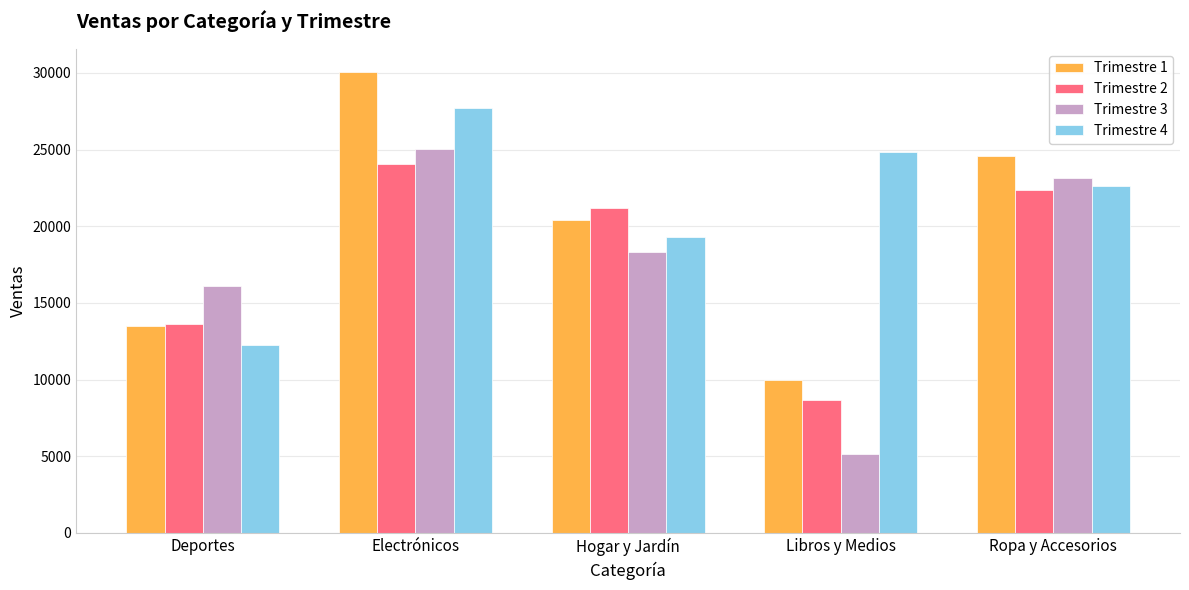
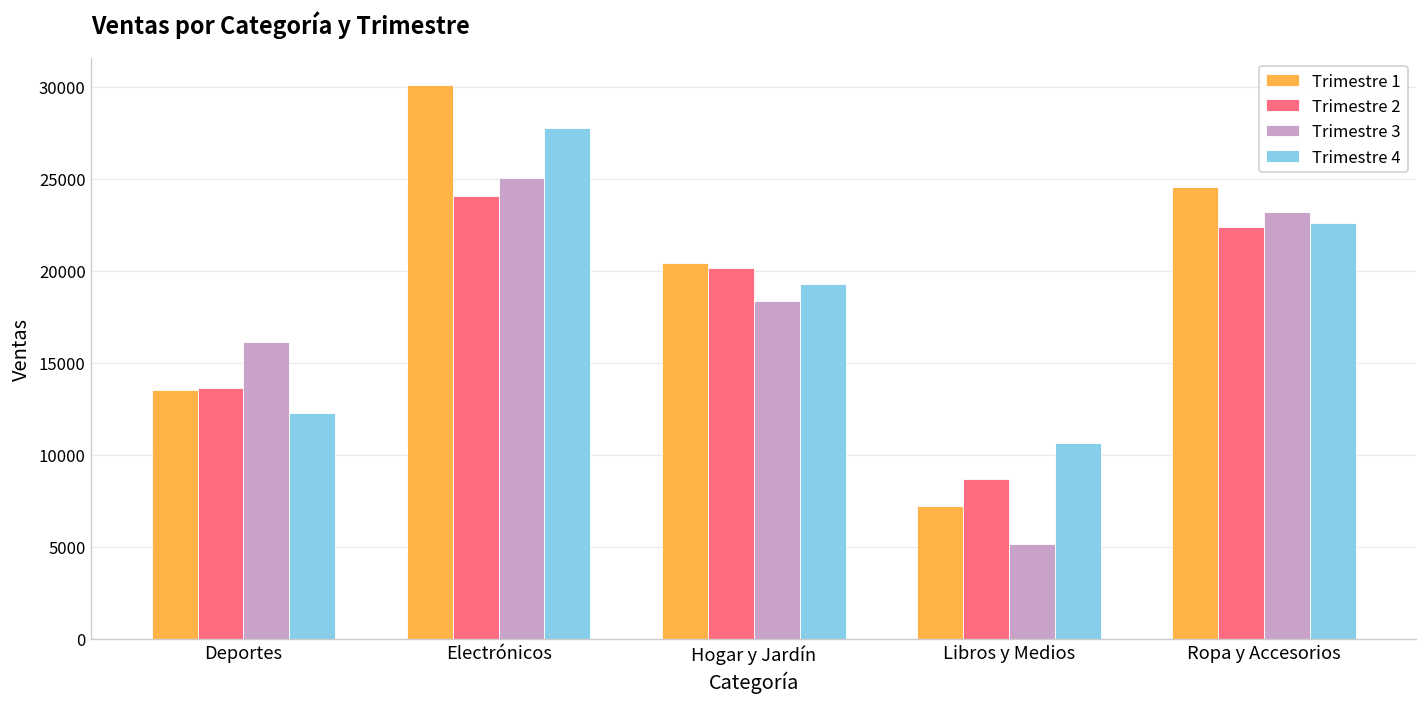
  {
    "Trimestre 1": {
      "Deportes": 13500,
      "Electrónicos": 30100,
      "Hogar y Jardín": 20400,
-     "Libros y Medios": 10000,
+     "Libros y Medios": 7200,
      "Ropa y Accesorios": 24600
    },
    "Trimestre 2": {
      "Deportes": 13600,
      "Electrónicos": 24000,
-     "Hogar y Jardín": 21200,
+     "Hogar y Jardín": 20200,
      "Libros y Medios": 8700,
      "Ropa y Accesorios": 22400
    },
    "Trimestre 3": {
      "Deportes": 16100,
      "Electrónicos": 25000,
      "Hogar y Jardín": 18300,
      "Libros y Medios": 5100,
      "Ropa y Accesorios": 23200
    },
    "Trimestre 4": {
      "Deportes": 12300,
      "Electrónicos": 27700,
      "Hogar y Jardín": 19300,
-     "Libros y Medios": 24900,
+     "Libros y Medios": 10600,
      "Ropa y Accesorios": 22600
    }
  }
